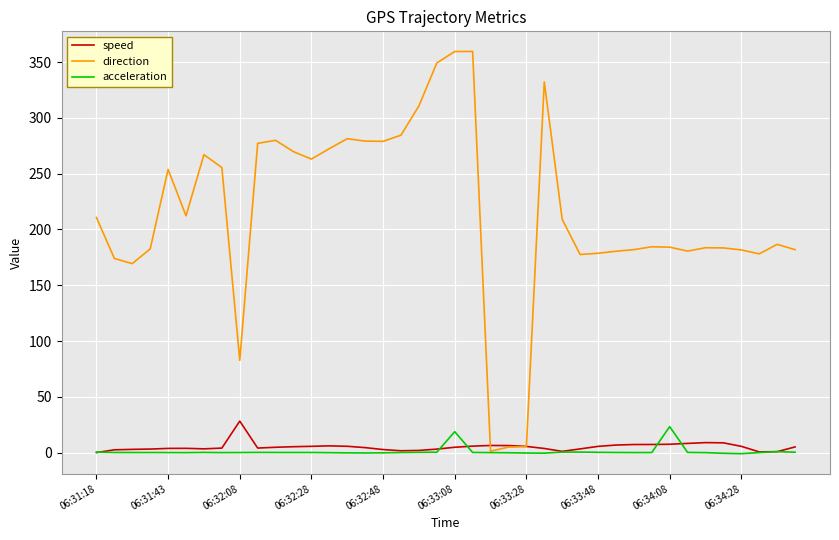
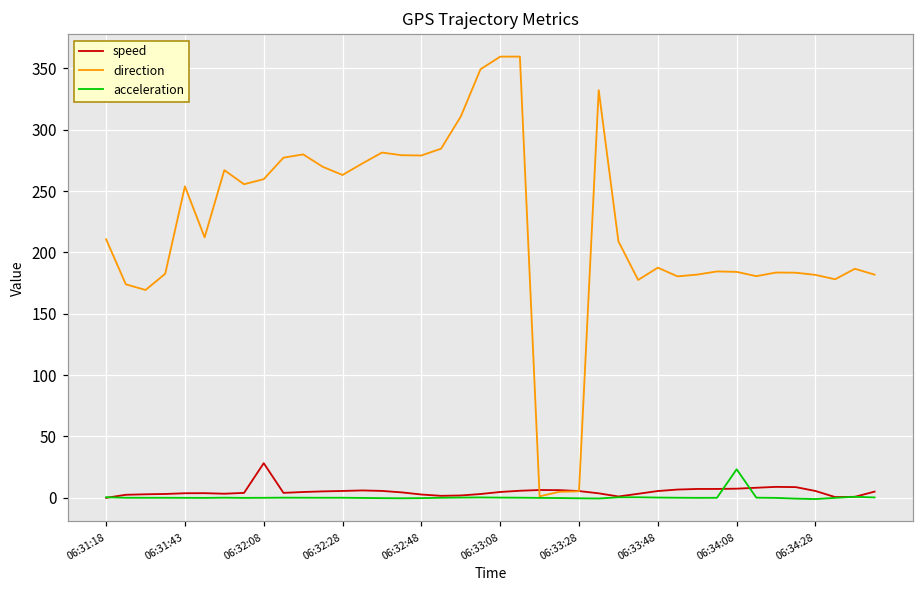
  {
    "speed": {
      "06:31:43": 4,
      "06:32:08": 28,
      "06:32:28": 6,
      "06:32:48": 3,
      "06:33:08": 5,
      "06:33:48": 6,
      "06:34:08": 7,
      "06:34:28": 6
    },
    "direction": {
      "06:31:18": 211,
      "06:31:43": 254,
-     "06:32:08": 83,
+     "06:32:08": 260,
      "06:32:28": 263,
      "06:32:48": 279,
      "06:33:08": 360,
-     "06:33:48": 179,
+     "06:33:48": 188,
      "06:34:08": 184,
      "06:34:28": 182
    },
    "acceleration": {
      "06:31:43": 0,
      "06:32:08": 0,
      "06:32:28": 0,
      "06:32:48": 0,
-     "06:33:08": 19,
+     "06:33:08": 0,
      "06:33:28": 0,
      "06:33:48": 0,
      "06:34:08": 23,
      "06:34:28": -1
    }
  }
